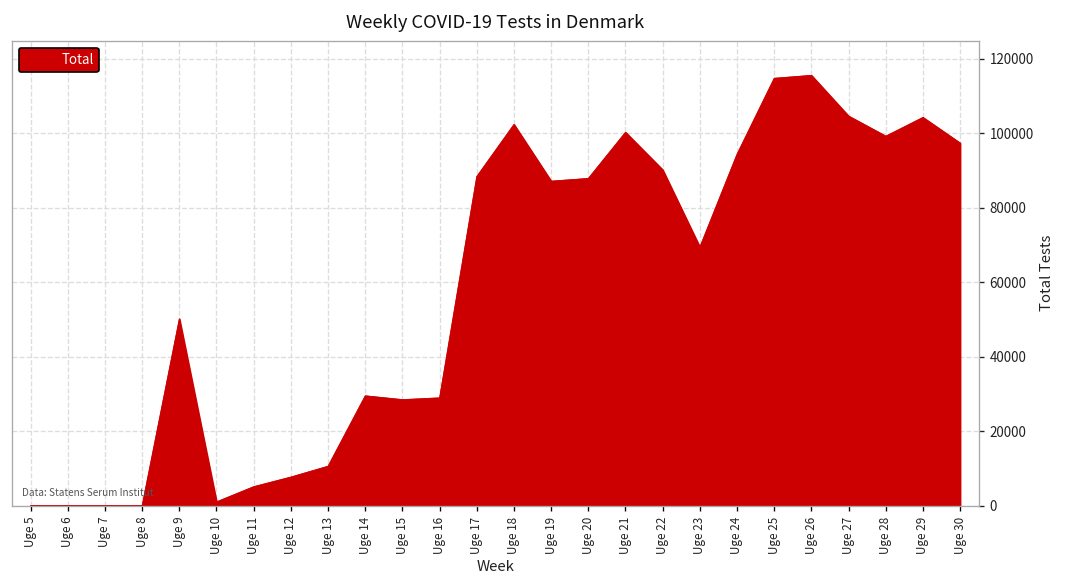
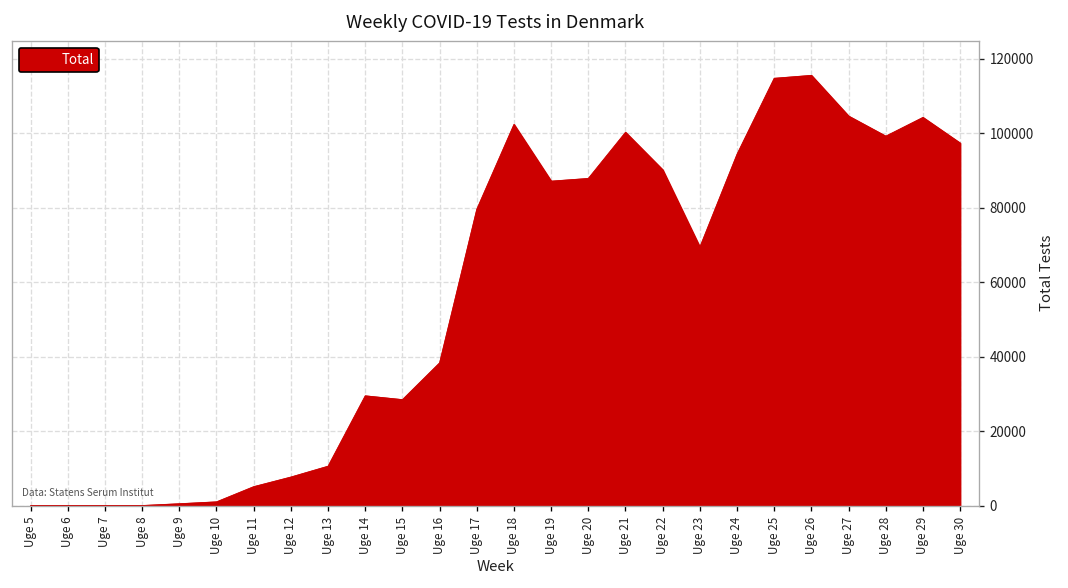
  {
    "Uge 5": 0,
    "Uge 6": 0,
    "Uge 7": 0,
    "Uge 8": 0,
-   "Uge 9": 50000,
+   "Uge 9": 0,
    "Uge 10": 1000,
    "Uge 11": 5000,
    "Uge 12": 8000,
    "Uge 13": 11000,
    "Uge 14": 29000,
    "Uge 15": 28000,
-   "Uge 16": 29000,
-   "Uge 17": 88000,
+   "Uge 16": 38000,
+   "Uge 17": 80000,
    "Uge 18": 102000,
    "Uge 19": 87000,
    "Uge 20": 88000,
    "Uge 21": 100000,
    "Uge 22": 90000,
    "Uge 23": 69000,
    "Uge 24": 94000,
    "Uge 25": 115000,
    "Uge 26": 116000,
    "Uge 27": 105000,
    "Uge 28": 99000,
    "Uge 29": 104000,
    "Uge 30": 97000
  }
